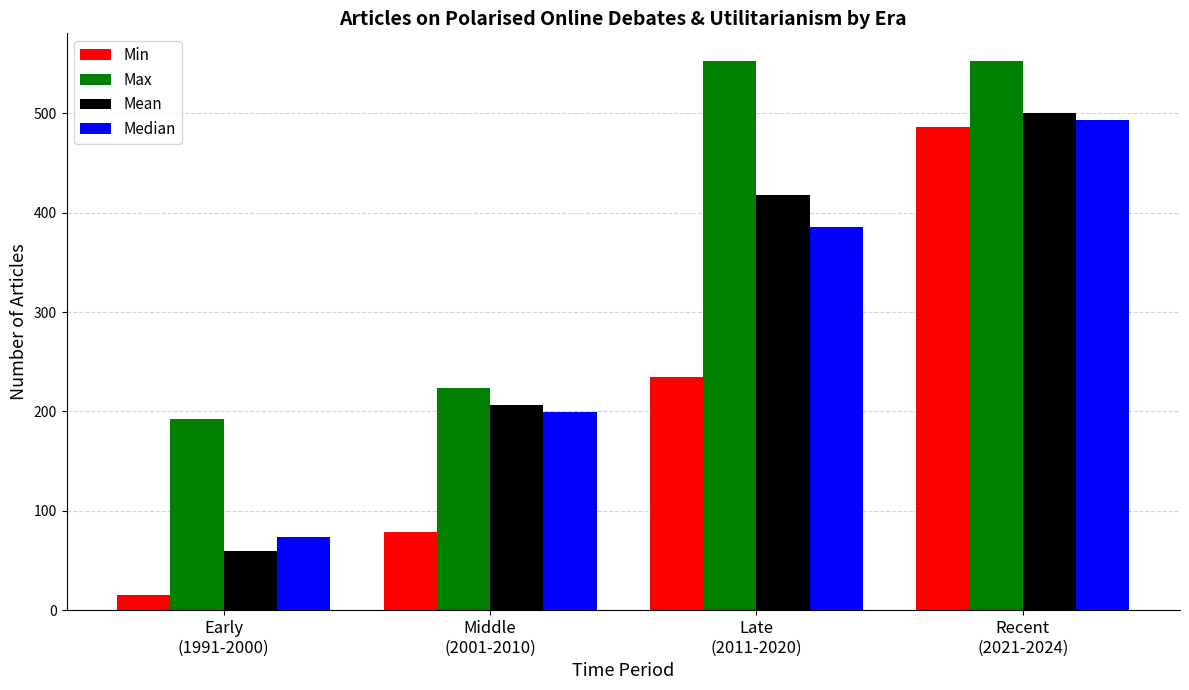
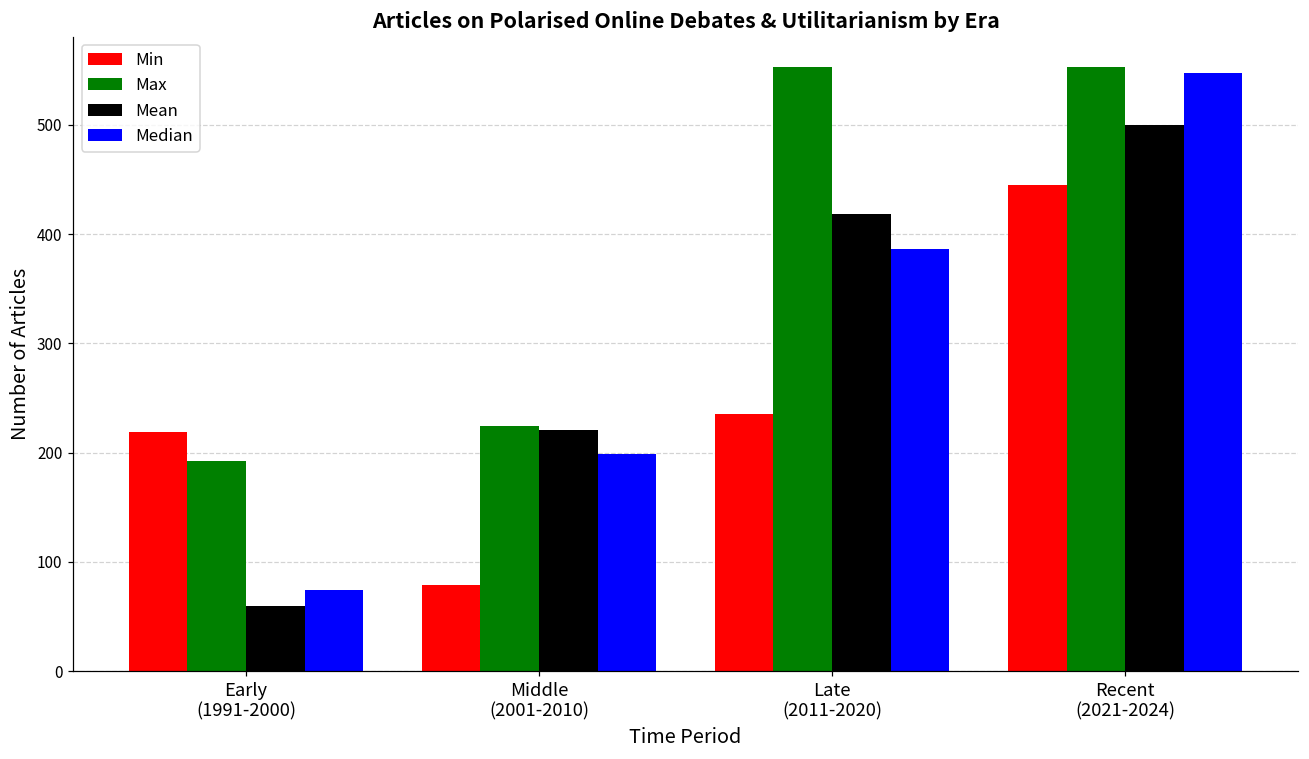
  {
    "Min": {
-     "Early (1991-2000)": 20,
+     "Early (1991-2000)": 220,
      "Middle (2001-2010)": 80,
      "Late (2011-2020)": 240,
-     "Recent (2021-2024)": 490
+     "Recent (2021-2024)": 450
    },
    "Max": {
      "Early (1991-2000)": 190,
      "Middle (2001-2010)": 220,
      "Late (2011-2020)": 550,
      "Recent (2021-2024)": 550
    },
    "Mean": {
      "Early (1991-2000)": 60,
-     "Middle (2001-2010)": 210,
+     "Middle (2001-2010)": 220,
      "Late (2011-2020)": 420,
      "Recent (2021-2024)": 500
    },
    "Median": {
      "Early (1991-2000)": 70,
      "Middle (2001-2010)": 200,
      "Late (2011-2020)": 390,
-     "Recent (2021-2024)": 490
+     "Recent (2021-2024)": 550
    }
  }
